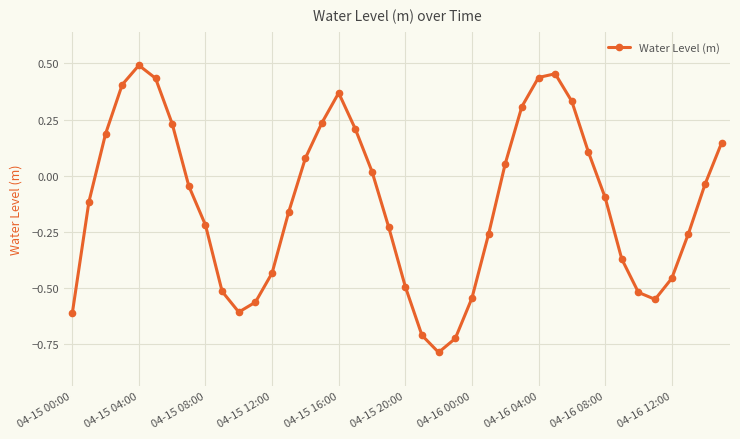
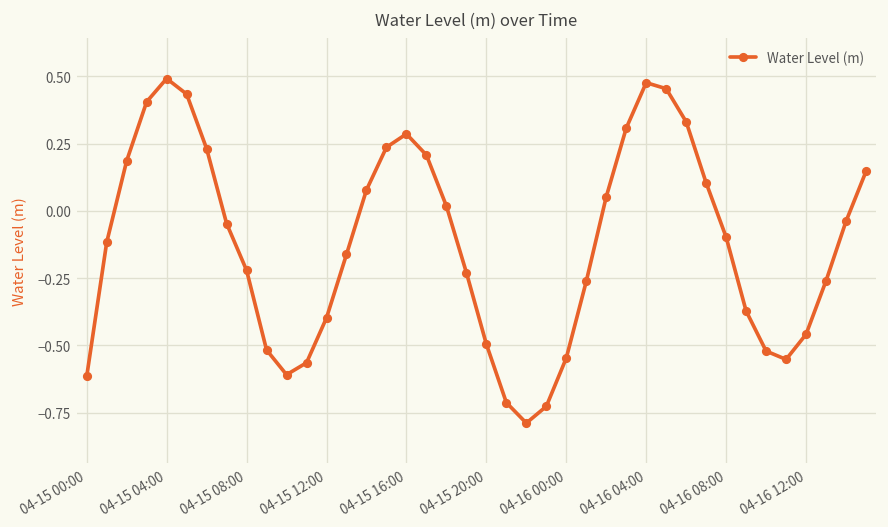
  {
    "04-15 00:00": -0.61,
    "04-15 04:00": 0.49,
    "04-15 08:00": -0.22,
-   "04-15 12:00": -0.43,
-   "04-15 16:00": 0.37,
+   "04-15 12:00": -0.40,
+   "04-15 16:00": 0.29,
    "04-15 20:00": -0.50,
    "04-16 00:00": -0.55,
-   "04-16 04:00": 0.44,
+   "04-16 04:00": 0.48,
    "04-16 08:00": -0.10,
    "04-16 12:00": -0.46
  }
